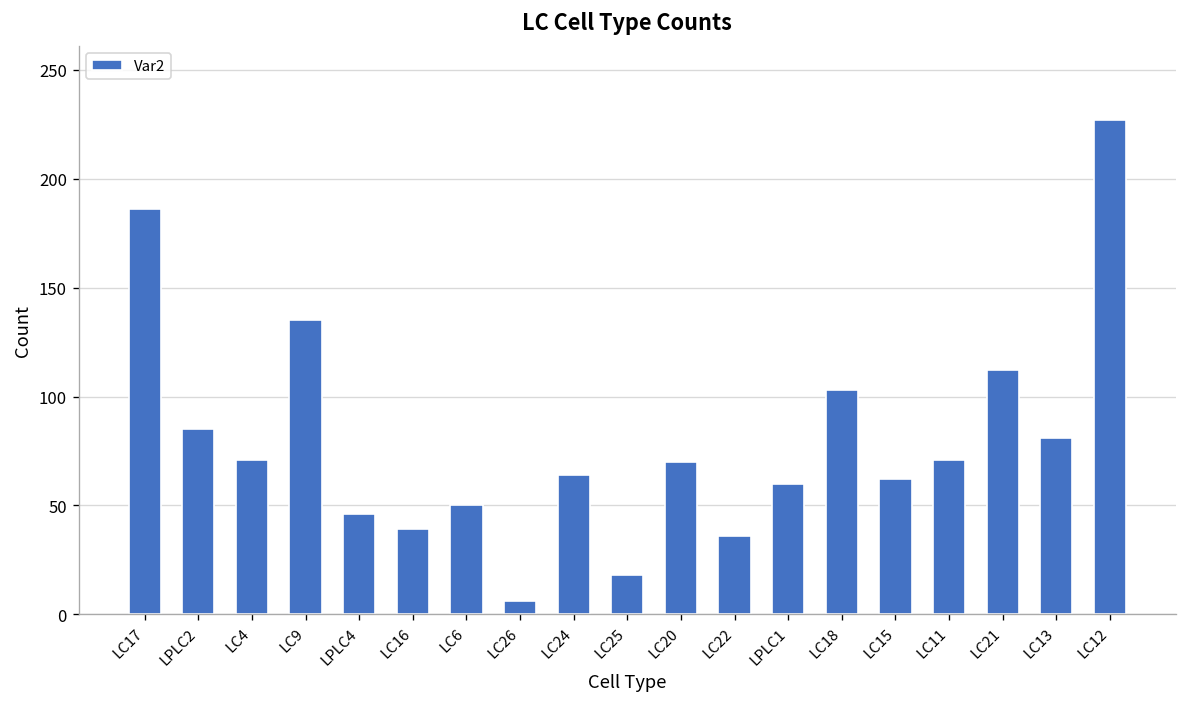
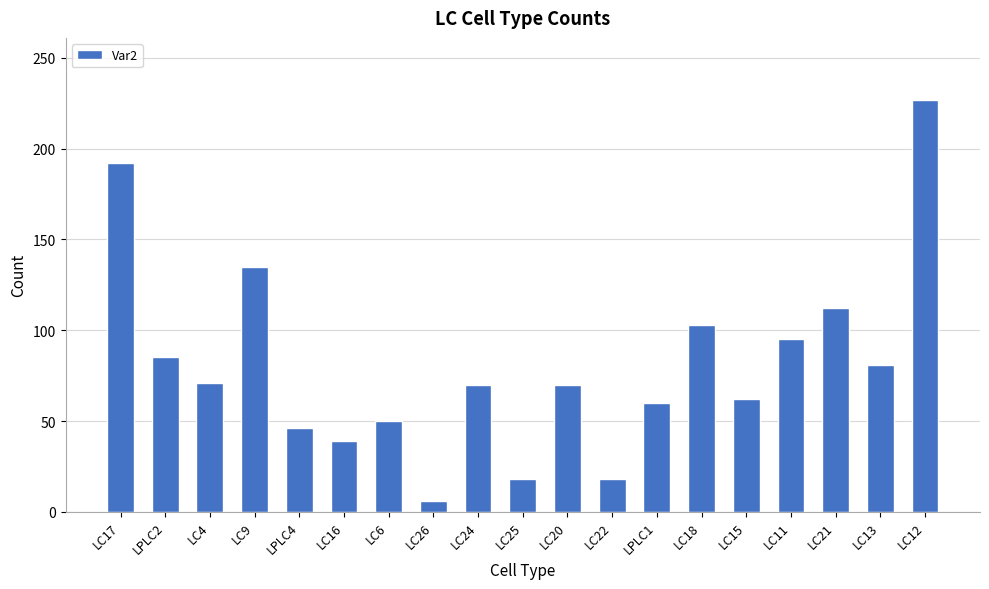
  {
-   "LC17": 186,
+   "LC17": 192,
    "LPLC2": 85,
    "LC4": 71,
    "LC9": 135,
    "LPLC4": 46,
    "LC16": 39,
    "LC6": 50,
    "LC26": 6,
-   "LC24": 64,
+   "LC24": 70,
    "LC25": 18,
    "LC20": 70,
-   "LC22": 36,
+   "LC22": 18,
    "LPLC1": 60,
    "LC18": 103,
    "LC15": 62,
-   "LC11": 71,
+   "LC11": 95,
    "LC21": 112,
    "LC13": 81,
    "LC12": 227
  }
